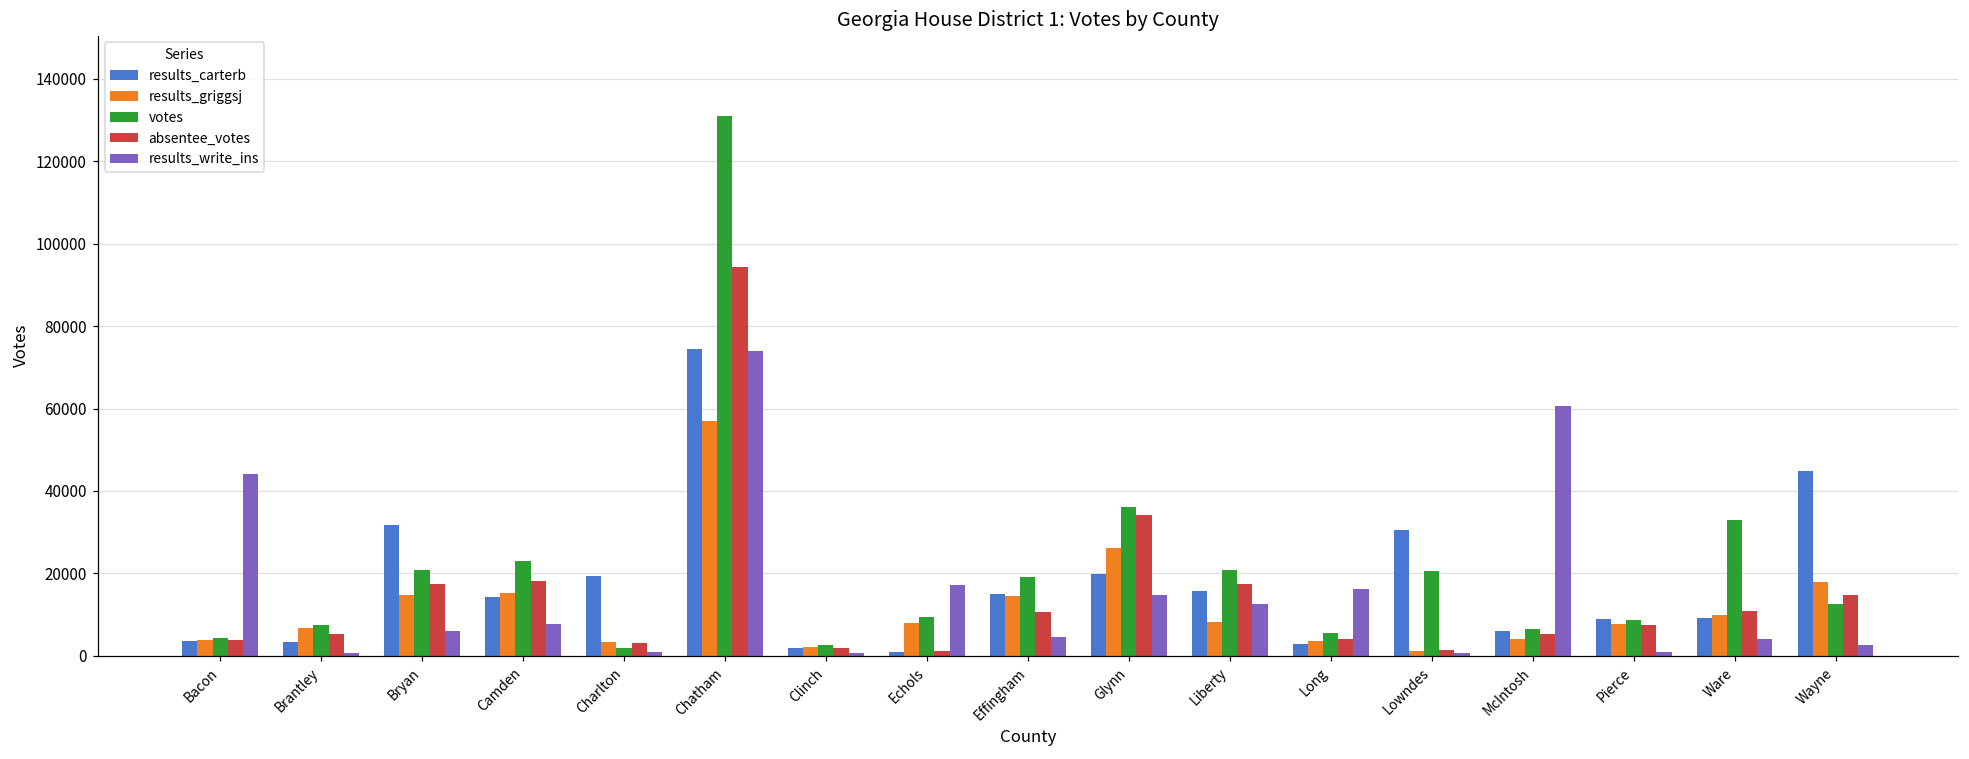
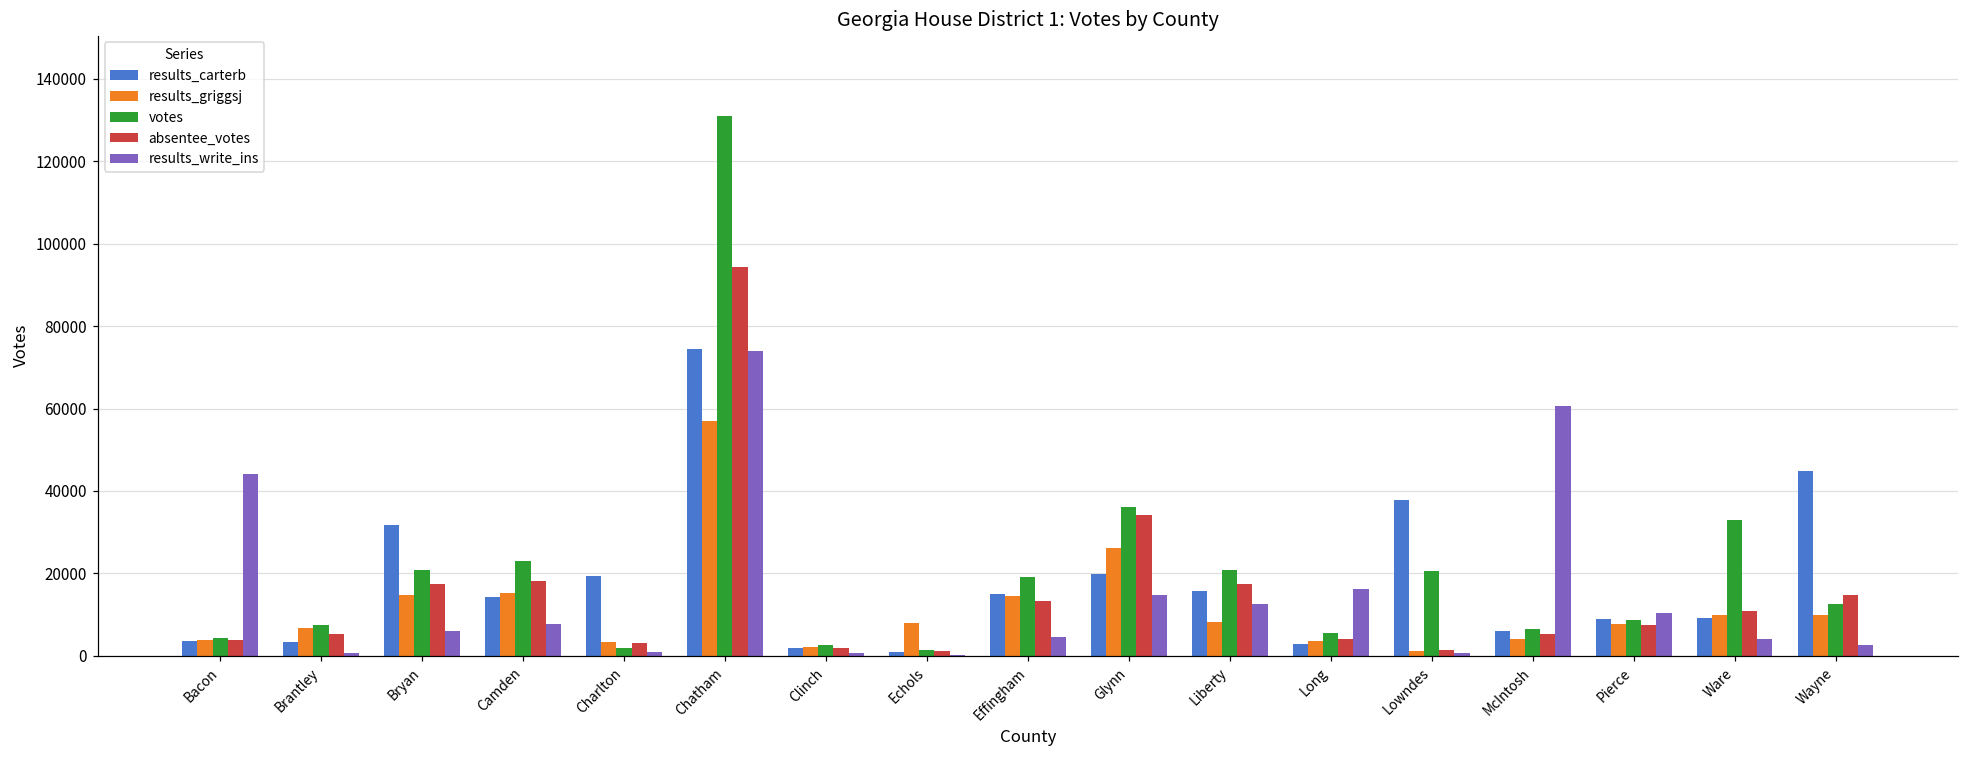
  {
    "results_carterb": {
      "Bacon": 4000,
      "Brantley": 3000,
      "Bryan": 32000,
      "Camden": 14000,
      "Charlton": 19000,
      "Chatham": 75000,
      "Clinch": 2000,
      "Echols": 1000,
      "Effingham": 15000,
      "Glynn": 20000,
      "Liberty": 16000,
      "Long": 3000,
-     "Lowndes": 30000,
+     "Lowndes": 38000,
      "McIntosh": 6000,
      "Pierce": 9000,
      "Ware": 9000,
      "Wayne": 45000
    },
    "results_griggsj": {
      "Bacon": 4000,
      "Brantley": 7000,
      "Bryan": 15000,
      "Camden": 15000,
      "Charlton": 3000,
      "Chatham": 57000,
      "Clinch": 2000,
      "Echols": 8000,
      "Effingham": 15000,
      "Glynn": 26000,
      "Liberty": 8000,
      "Long": 4000,
      "Lowndes": 1000,
      "McIntosh": 4000,
      "Pierce": 8000,
      "Ware": 10000,
-     "Wayne": 18000
+     "Wayne": 10000
    },
    "votes": {
      "Bacon": 4000,
      "Brantley": 7000,
      "Bryan": 21000,
      "Camden": 23000,
      "Charlton": 2000,
      "Chatham": 131000,
      "Clinch": 3000,
-     "Echols": 9000,
+     "Echols": 1000,
      "Effingham": 19000,
      "Glynn": 36000,
      "Liberty": 21000,
      "Long": 5000,
      "Lowndes": 21000,
      "McIntosh": 6000,
      "Pierce": 9000,
      "Ware": 33000,
      "Wayne": 12000
    },
    "absentee_votes": {
      "Bacon": 4000,
      "Brantley": 5000,
      "Bryan": 17000,
      "Camden": 18000,
      "Charlton": 3000,
      "Chatham": 94000,
      "Clinch": 2000,
      "Echols": 1000,
-     "Effingham": 11000,
+     "Effingham": 13000,
      "Glynn": 34000,
      "Liberty": 18000,
      "Long": 4000,
      "Lowndes": 1000,
      "McIntosh": 5000,
      "Pierce": 7000,
      "Ware": 11000,
      "Wayne": 15000
    },
    "results_write_ins": {
      "Bacon": 44000,
      "Bryan": 6000,
      "Camden": 8000,
      "Charlton": 1000,
      "Chatham": 74000,
-     "Echols": 17000,
+     "Echols": 0,
      "Effingham": 5000,
      "Glynn": 15000,
      "Liberty": 13000,
      "Long": 16000,
      "Lowndes": 1000,
      "McIntosh": 61000,
-     "Pierce": 1000,
+     "Pierce": 10000,
      "Ware": 4000,
      "Wayne": 3000
    }
  }
